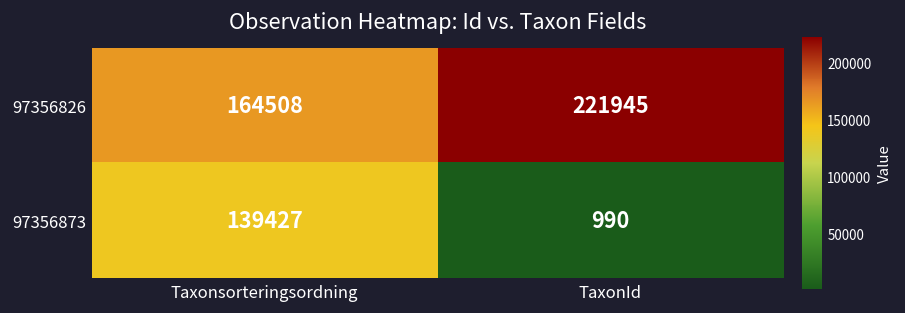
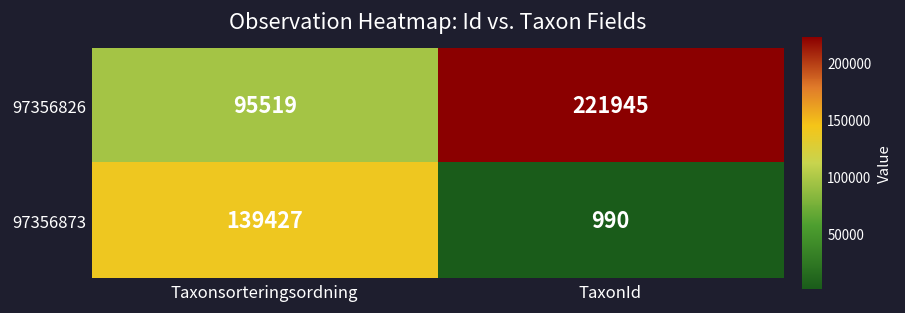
  {
    "97356826": {
-     "Taxonsorteringsordning": 164508,
+     "Taxonsorteringsordning": 95519,
      "TaxonId": 221945
    },
    "97356873": {
      "Taxonsorteringsordning": 139427,
      "TaxonId": 990
    }
  }
